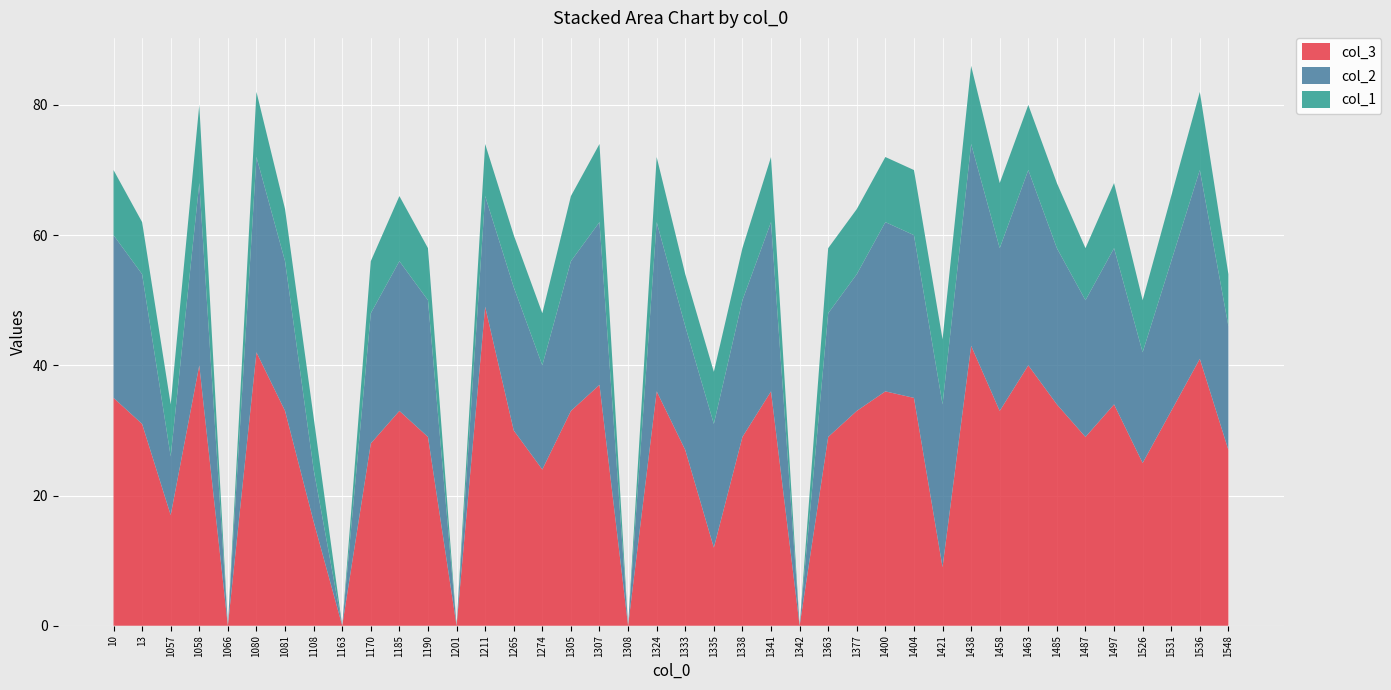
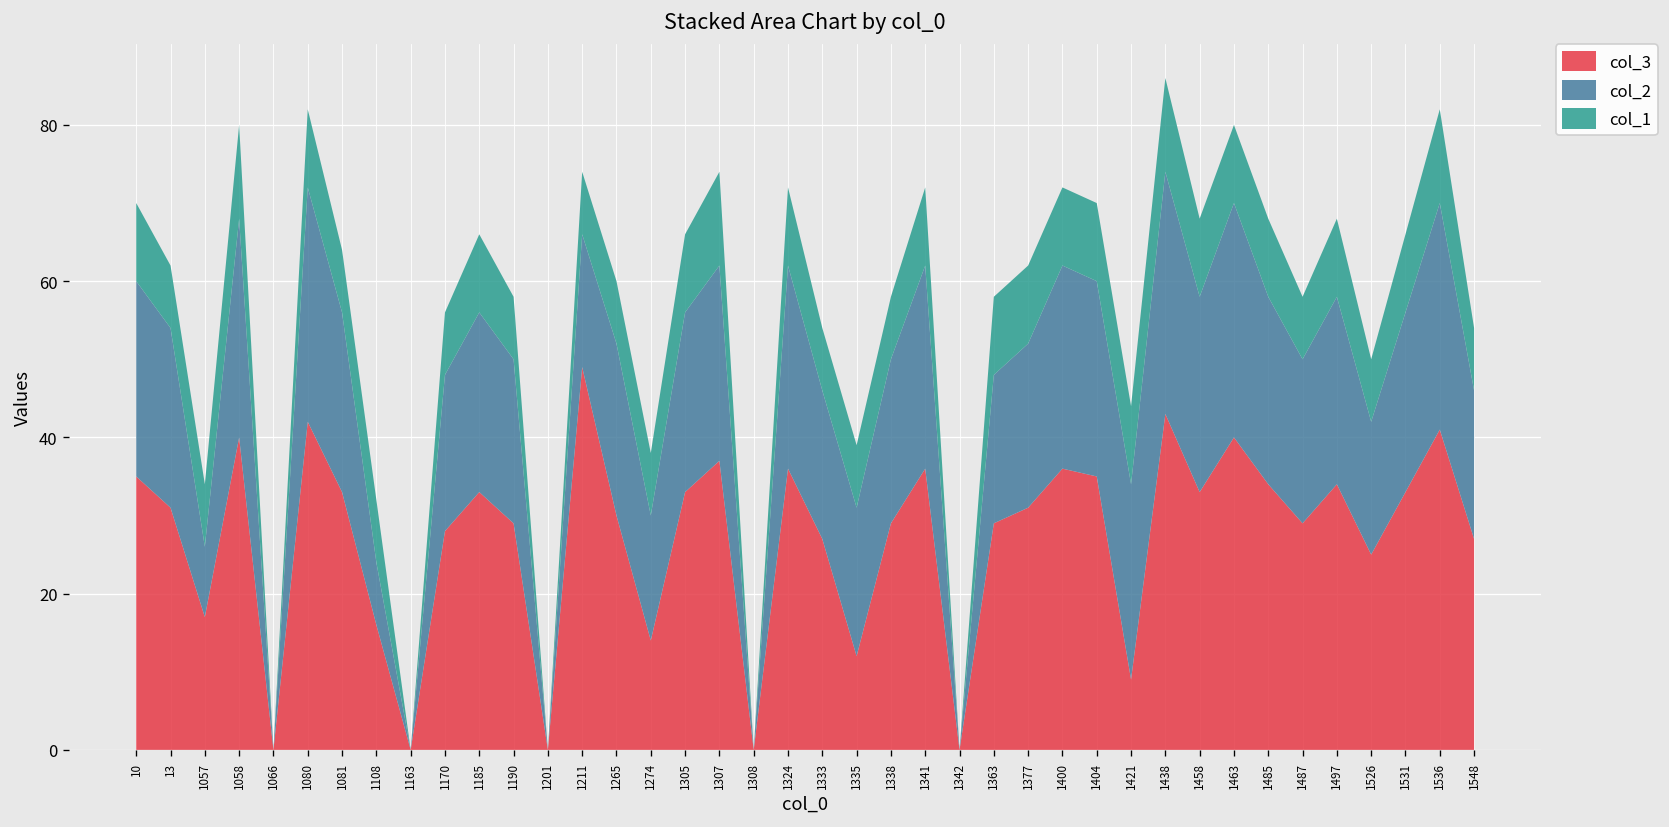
  {
    "col_3": {
      "10": 35,
      "13": 31,
      "1057": 17,
      "1058": 40,
      "1080": 42,
      "1081": 33,
      "1108": 16,
      "1170": 28,
      "1185": 33,
      "1190": 29,
      "1211": 49,
      "1265": 30,
-     "1274": 24,
+     "1274": 14,
      "1305": 33,
      "1307": 37,
      "1324": 36,
      "1333": 27,
      "1335": 12,
      "1338": 29,
      "1341": 36,
      "1363": 29,
-     "1377": 33,
+     "1377": 31,
      "1400": 36,
      "1404": 35,
      "1421": 9,
      "1438": 43,
      "1458": 33,
      "1463": 40,
      "1485": 34,
      "1487": 29,
      "1497": 34,
      "1526": 25,
      "1531": 33,
      "1536": 41,
      "1548": 27
    }
  }
